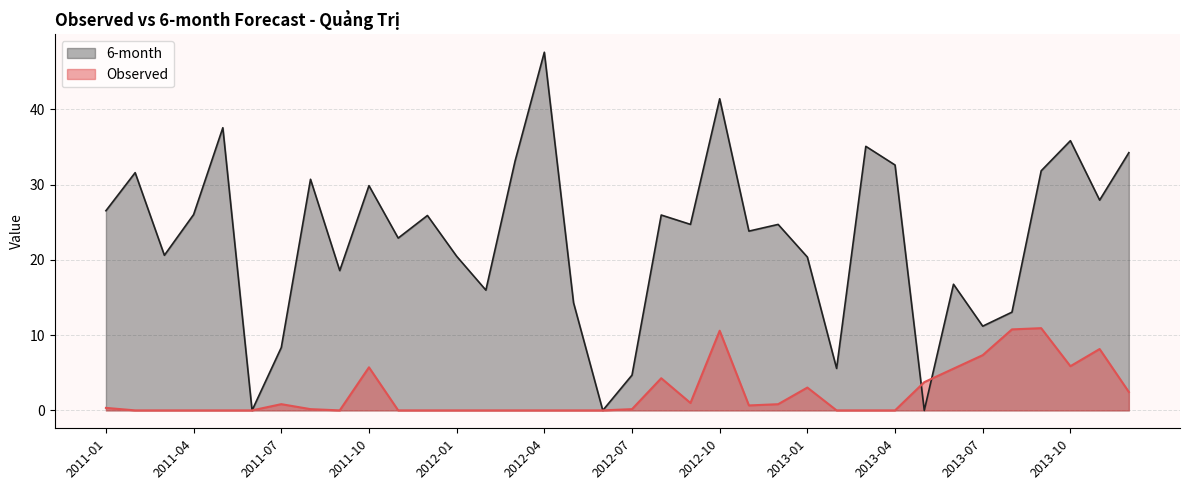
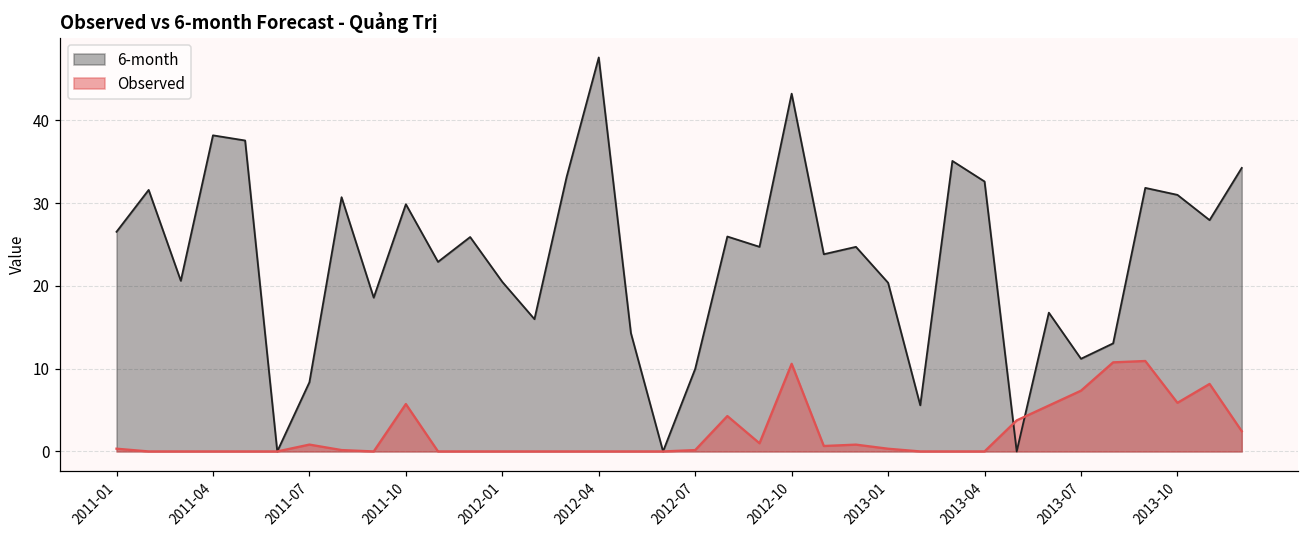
  {
    "6-month": {
      "2011-01": 27,
-     "2011-04": 26,
+     "2011-04": 38,
      "2011-07": 8,
      "2011-10": 30,
      "2012-01": 20,
      "2012-04": 48,
-     "2012-07": 5,
-     "2012-10": 41,
+     "2012-07": 10,
+     "2012-10": 43,
      "2013-01": 20,
      "2013-04": 33,
      "2013-07": 11,
-     "2013-10": 36
+     "2013-10": 31
    },
    "Observed": {
      "2011-01": 0,
      "2011-04": 0,
      "2011-07": 1,
      "2011-10": 6,
      "2012-01": 0,
      "2012-04": 0,
      "2012-07": 0,
      "2012-10": 11,
-     "2013-01": 3,
+     "2013-01": 0,
      "2013-04": 0,
      "2013-07": 7,
      "2013-10": 6
    }
  }
